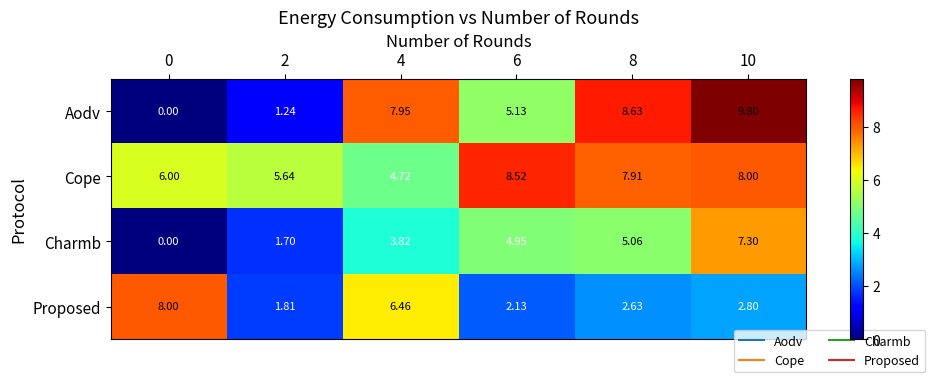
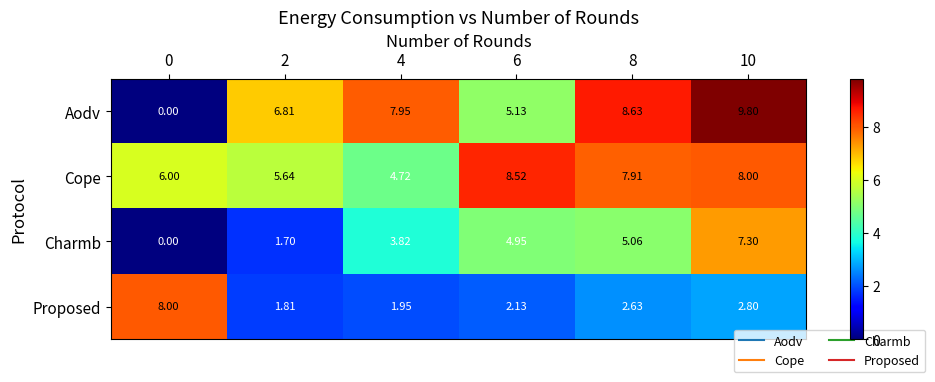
  {
    "Aodv": {
      "0": 0.00,
-     "2": 1.24,
+     "2": 6.81,
      "4": 7.95,
      "6": 5.13,
      "8": 8.63,
      "10": 9.80
    },
    "Cope": {
      "0": 6.00,
      "2": 5.64,
      "4": 4.72,
      "6": 8.52,
      "8": 7.91,
      "10": 8.00
    },
    "Charmb": {
      "0": 0.00,
      "2": 1.70,
      "4": 3.82,
      "6": 4.95,
      "8": 5.06,
      "10": 7.30
    },
    "Proposed": {
      "0": 8.00,
      "2": 1.81,
-     "4": 6.46,
+     "4": 1.95,
      "6": 2.13,
      "8": 2.63,
      "10": 2.80
    }
  }
